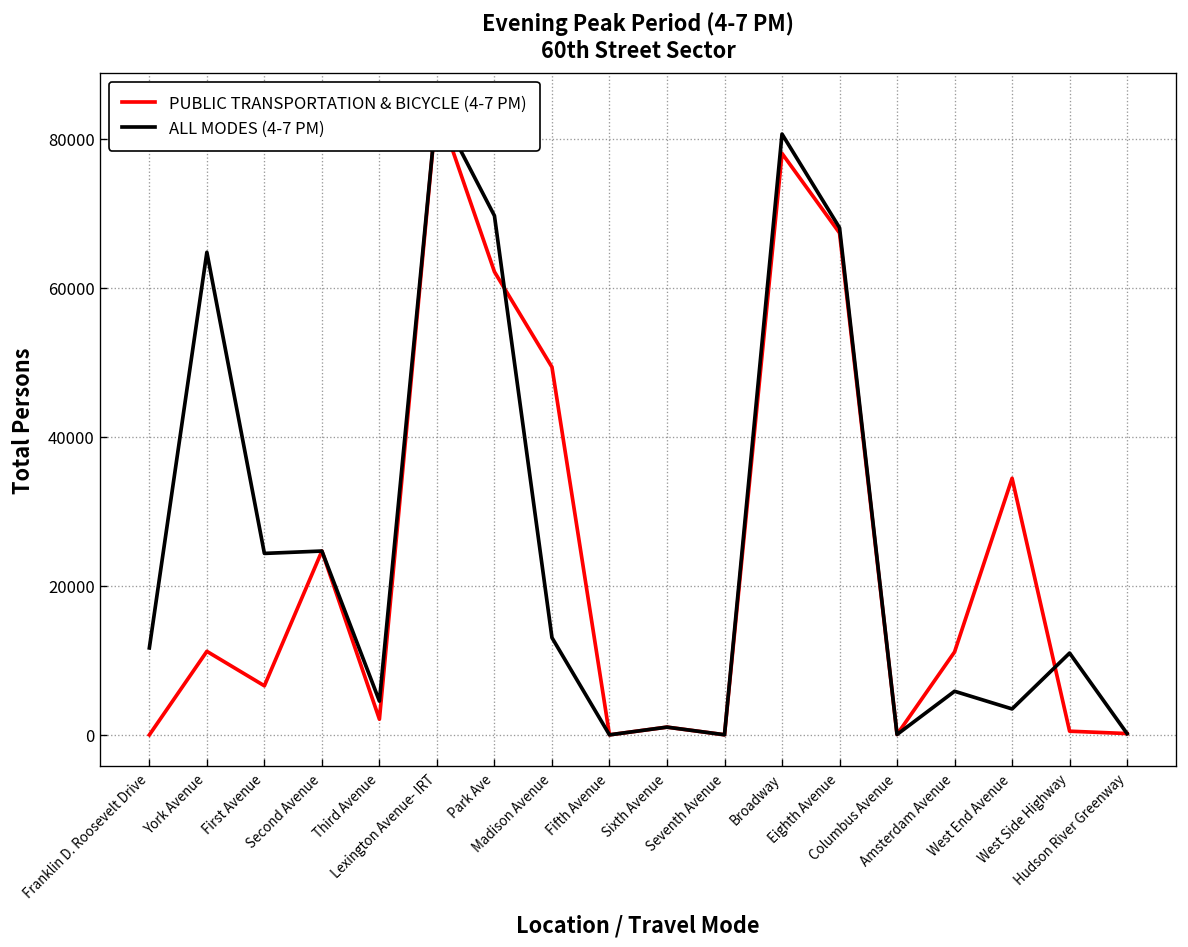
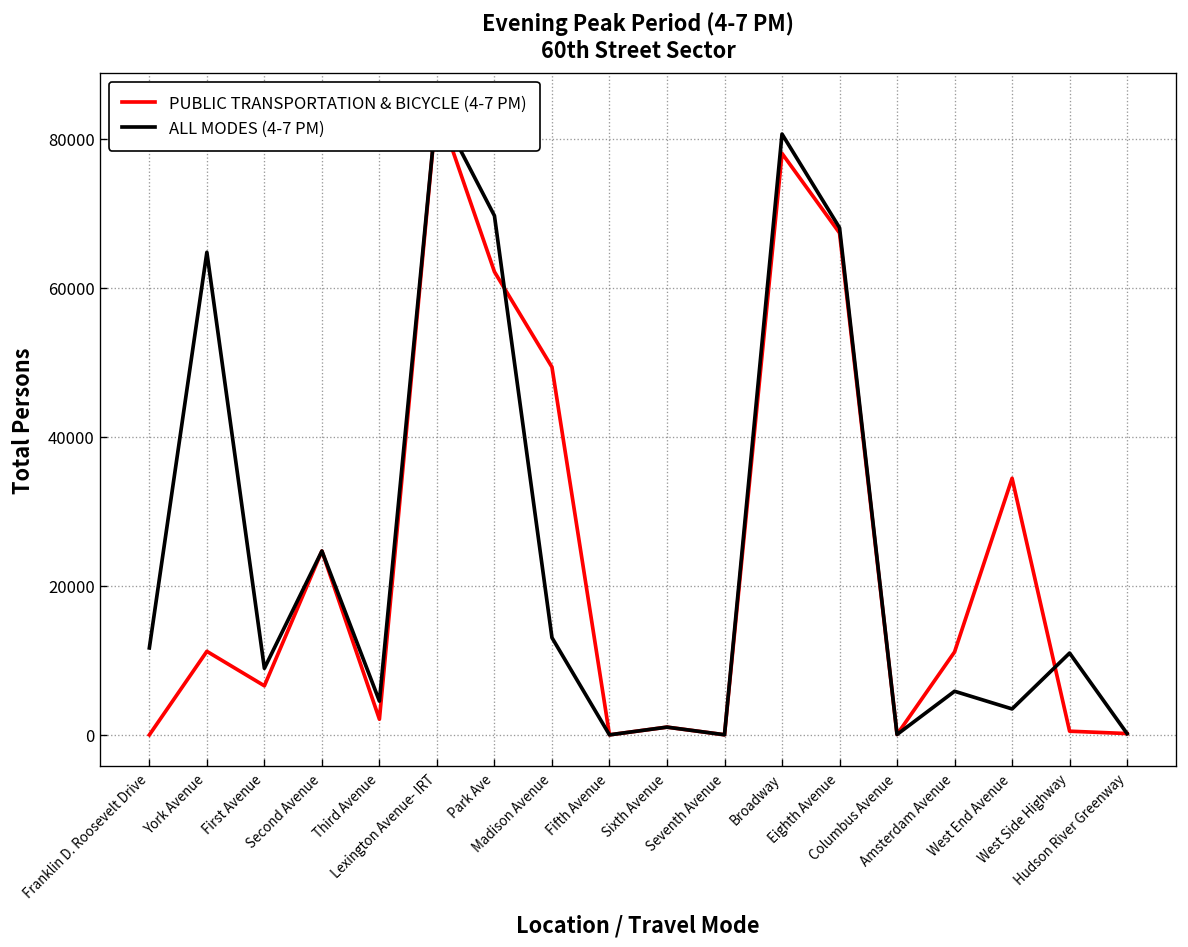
  {
    "PUBLIC TRANSPORTATION & BICYCLE (4-7 PM)": {
      "Franklin D. Roosevelt Drive": 0,
      "York Avenue": 11000,
      "First Avenue": 7000,
      "Third Avenue": 2000,
      "Park Ave": 62000,
      "Madison Avenue": 49000,
      "Broadway": 78000,
      "Eighth Avenue": 67000,
      "Amsterdam Avenue": 11000,
      "West End Avenue": 34000,
      "West Side Highway": 0
    },
    "ALL MODES (4-7 PM)": {
      "Franklin D. Roosevelt Drive": 12000,
      "York Avenue": 65000,
-     "First Avenue": 24000,
+     "First Avenue": 9000,
      "Third Avenue": 5000,
      "Park Ave": 70000,
      "Madison Avenue": 13000,
      "Broadway": 81000,
      "Eighth Avenue": 68000,
      "Amsterdam Avenue": 6000,
      "West End Avenue": 3000,
      "West Side Highway": 11000
    }
  }
